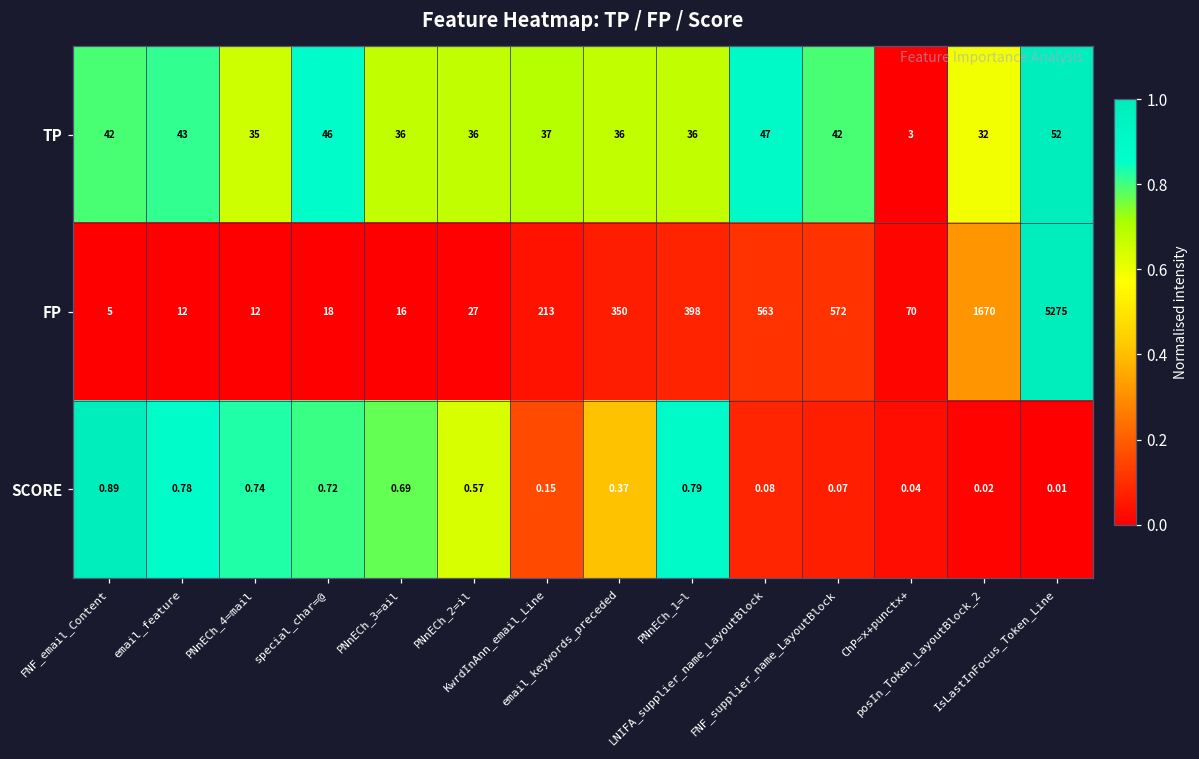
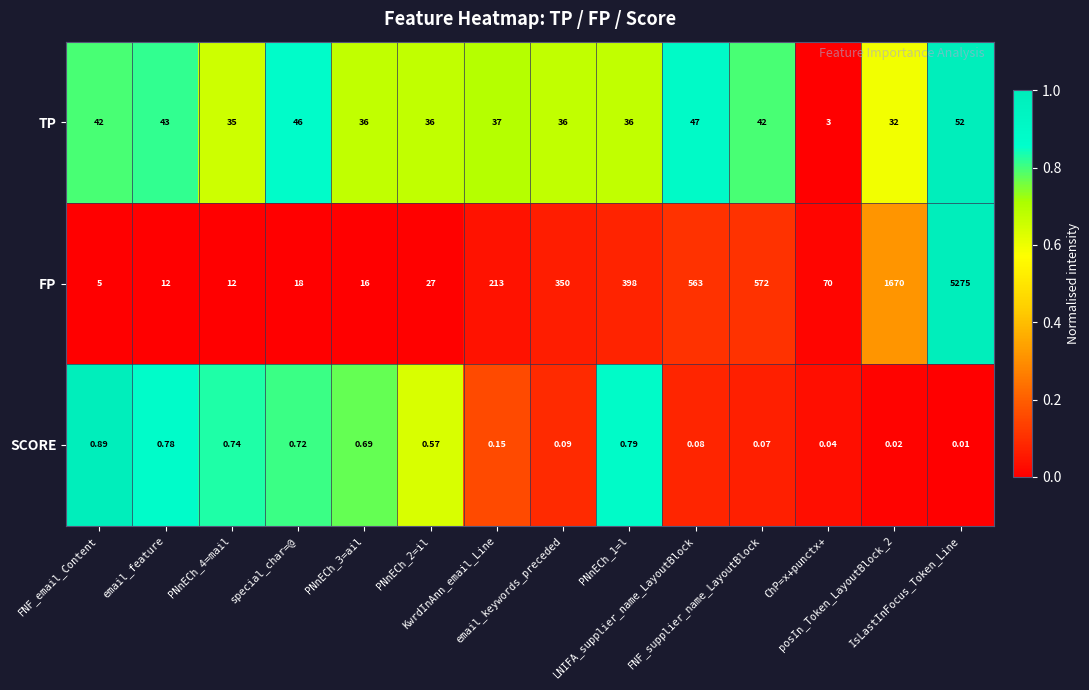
  {
    "TP": {
      "FNF_email_Content": 42,
      "email_feature": 43,
      "PNnECh_4=mail": 35,
      "special_char=@": 46,
      "PNnECh_3=ail": 36,
      "PNnECh_2=il": 36,
      "KwrdInAnn_email_Line": 37,
      "email_keywords_preceded": 36,
      "PNnECh_1=l": 36,
      "LNIFA_supplier_name_LayoutBlock": 47,
      "FNF_supplier_name_LayoutBlock": 42,
      "ChP=x+punctx+": 3,
      "IsLastInFocus_Token_Line": 52
    },
    "FP": {
      "FNF_email_Content": 5,
      "email_feature": 12,
      "PNnECh_4=mail": 12,
      "special_char=@": 18,
      "PNnECh_3=ail": 16,
      "PNnECh_2=il": 27,
      "KwrdInAnn_email_Line": 213,
      "email_keywords_preceded": 350,
      "PNnECh_1=l": 398,
      "LNIFA_supplier_name_LayoutBlock": 563,
      "FNF_supplier_name_LayoutBlock": 572,
      "ChP=x+punctx+": 70,
      "posIn_Token_LayoutBlock_2": 1670,
      "IsLastInFocus_Token_Line": 5275
    },
    "SCORE": {
      "FNF_email_Content": 0.89,
      "email_feature": 0.78,
      "PNnECh_4=mail": 0.74,
      "special_char=@": 0.72,
      "PNnECh_3=ail": 0.69,
      "PNnECh_2=il": 0.57,
      "KwrdInAnn_email_Line": 0.15,
-     "email_keywords_preceded": 0.37,
+     "email_keywords_preceded": 0.09,
      "PNnECh_1=l": 0.79,
      "LNIFA_supplier_name_LayoutBlock": 0.08,
      "FNF_supplier_name_LayoutBlock": 0.07,
      "ChP=x+punctx+": 0.04,
      "posIn_Token_LayoutBlock_2": 0.02,
      "IsLastInFocus_Token_Line": 0.01
    }
  }
